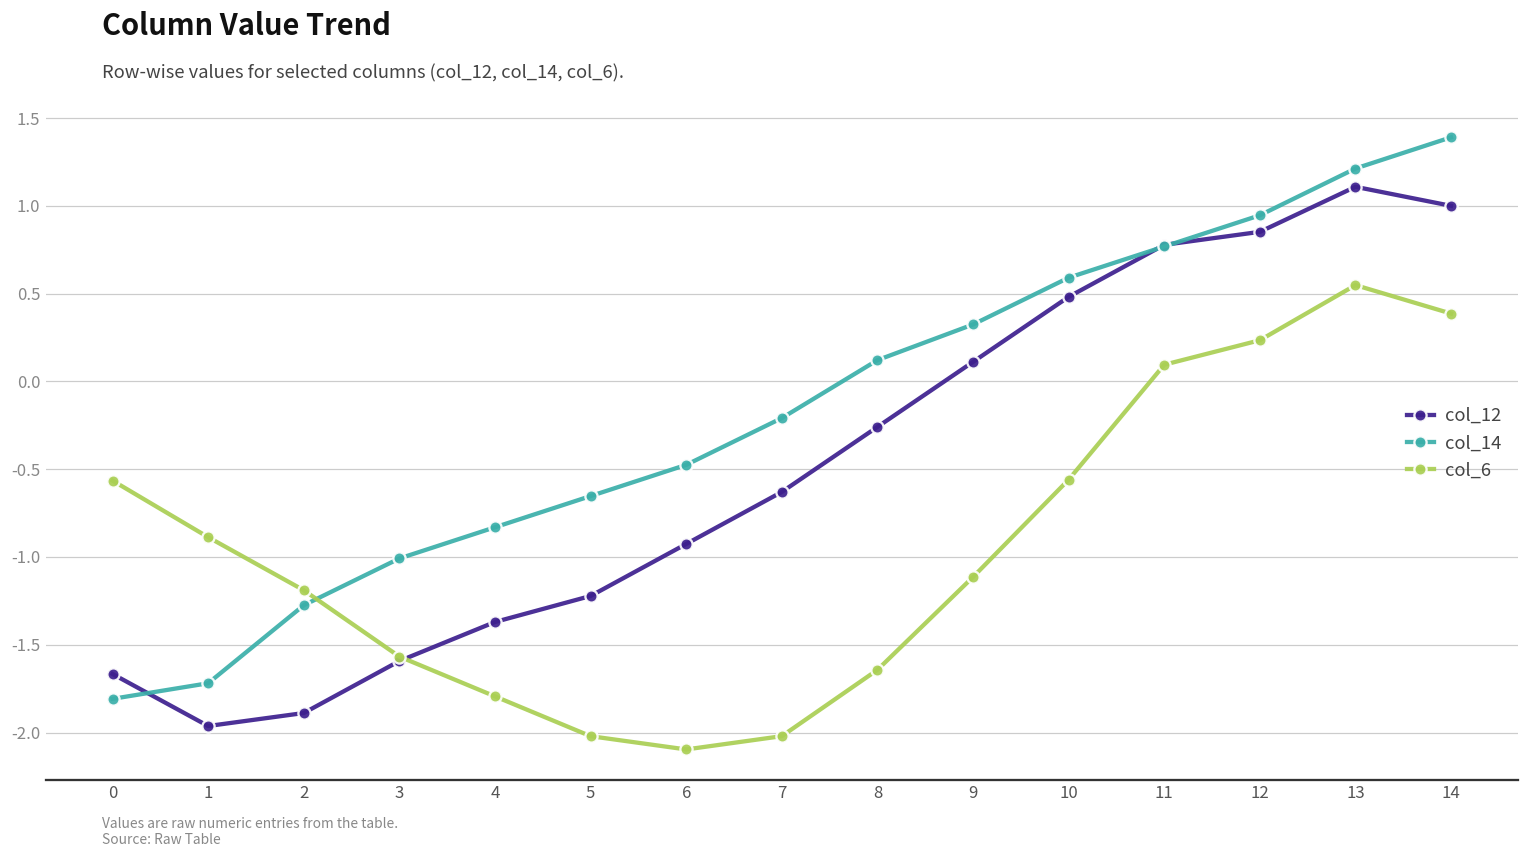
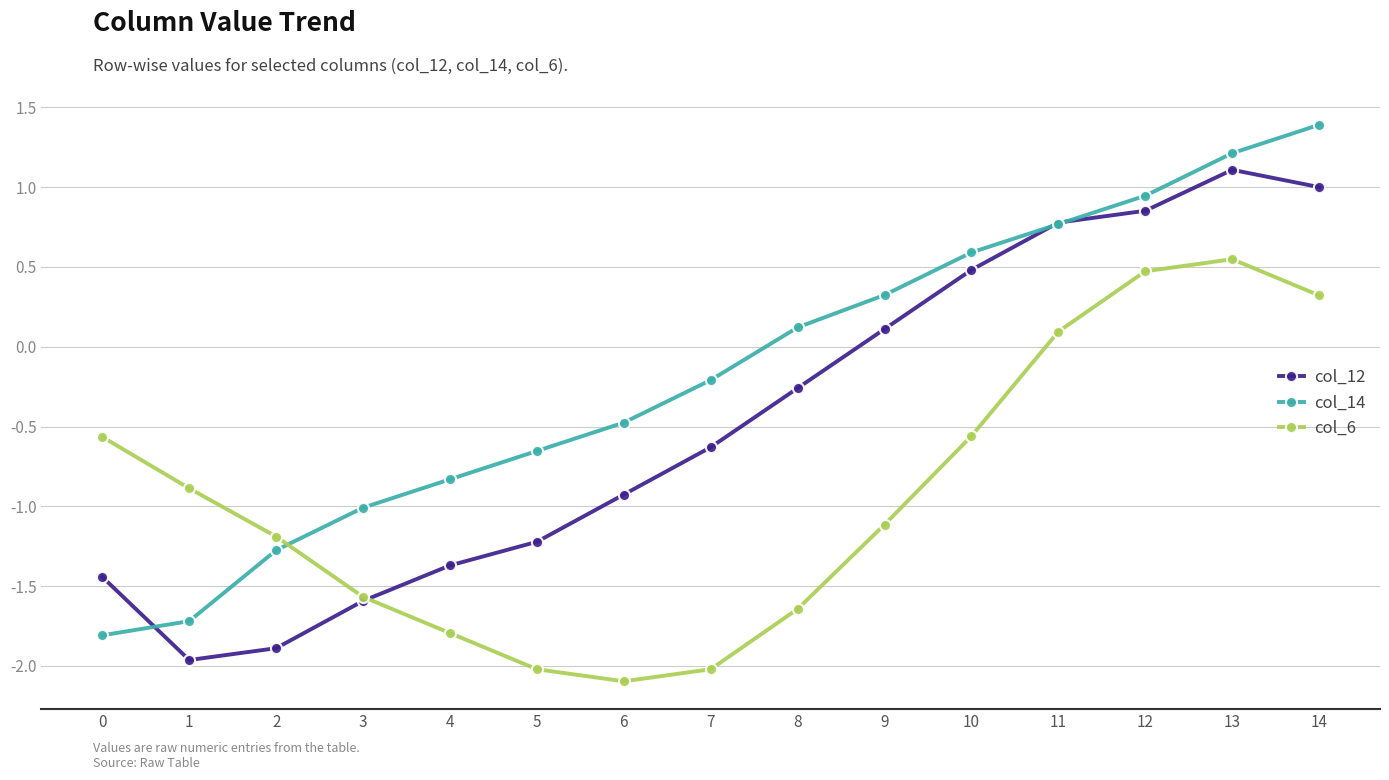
  {
    "col_12": {
-     "0": -1.67,
+     "0": -1.44,
      "1": -1.96,
      "2": -1.89,
      "3": -1.59,
      "4": -1.37,
      "5": -1.22,
      "6": -0.93,
      "7": -0.63,
      "8": -0.26,
      "9": 0.11,
      "10": 0.48,
      "12": 0.85,
      "13": 1.11,
      "14": 1.00
    },
    "col_14": {
      "0": -1.81,
      "1": -1.72,
      "2": -1.28,
      "3": -1.01,
      "4": -0.83,
      "5": -0.65,
      "6": -0.48,
      "7": -0.21,
      "8": 0.12,
      "9": 0.32,
      "10": 0.59,
      "12": 0.95,
      "13": 1.21,
      "14": 1.39
    },
    "col_6": {
      "0": -0.57,
      "1": -0.89,
      "2": -1.19,
      "3": -1.57,
      "4": -1.79,
      "5": -2.02,
      "6": -2.10,
      "7": -2.02,
      "8": -1.64,
      "9": -1.11,
      "10": -0.56,
      "11": 0.09,
-     "12": 0.23,
+     "12": 0.47,
      "13": 0.55,
-     "14": 0.39
+     "14": 0.32
    }
  }
